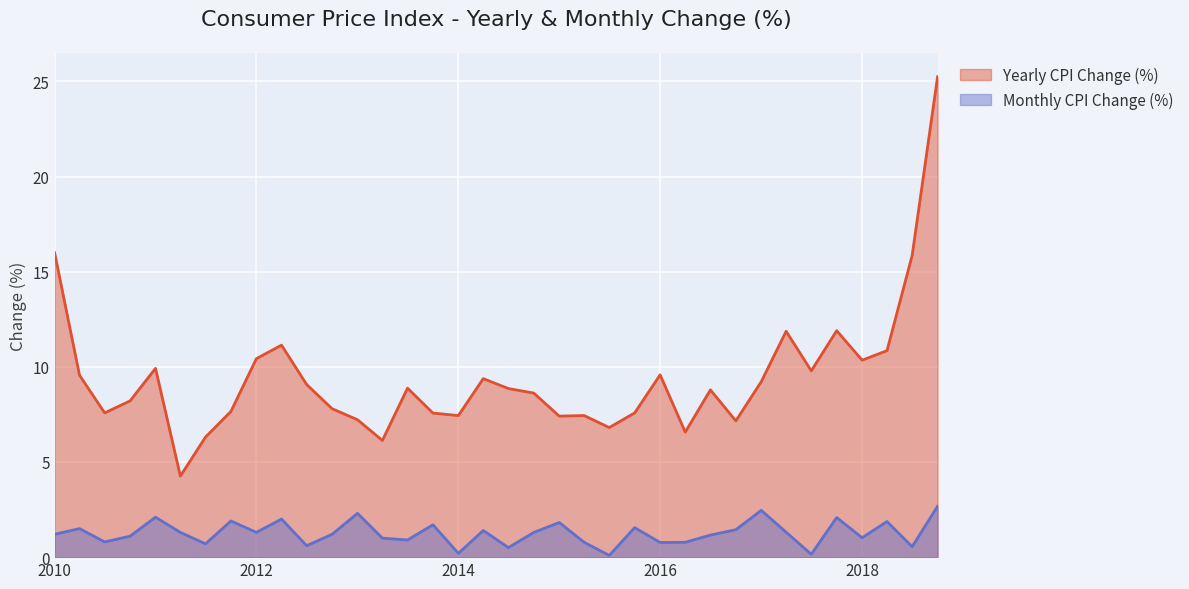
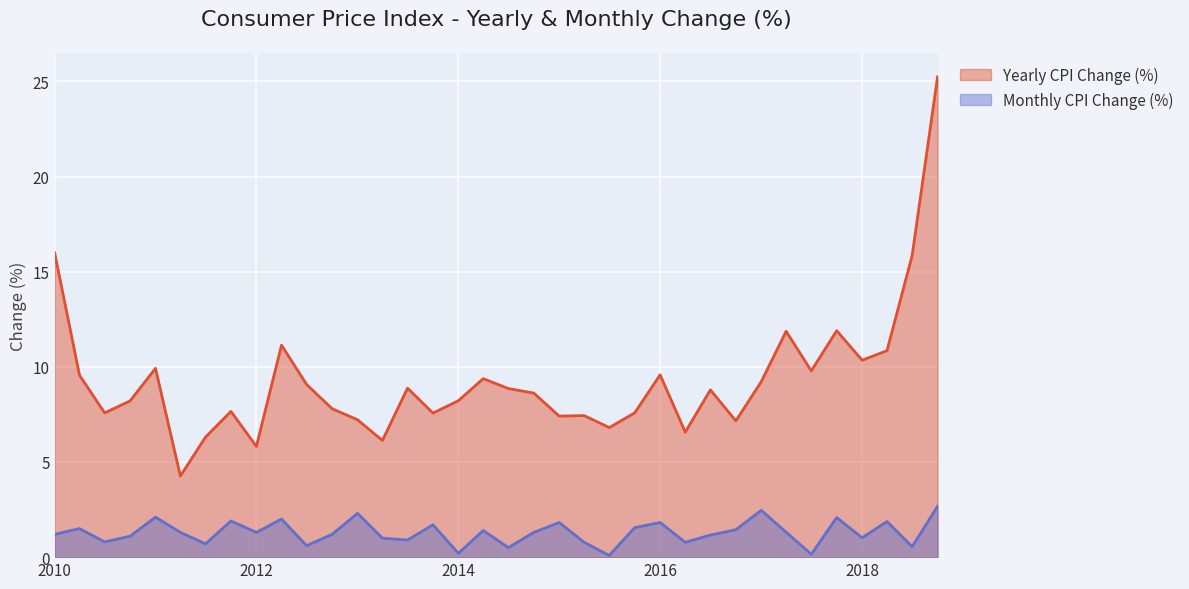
  {
    "Yearly CPI Change (%)": {
      "2010": 16.0,
-     "2012": 10.4,
-     "2014": 7.4,
+     "2012": 5.8,
+     "2014": 8.2,
      "2016": 9.6,
      "2018": 10.4
    },
    "Monthly CPI Change (%)": {
      "2010": 1.2,
      "2012": 1.3,
      "2014": 0.2,
-     "2016": 0.8,
+     "2016": 1.8,
      "2018": 1.0
    }
  }
